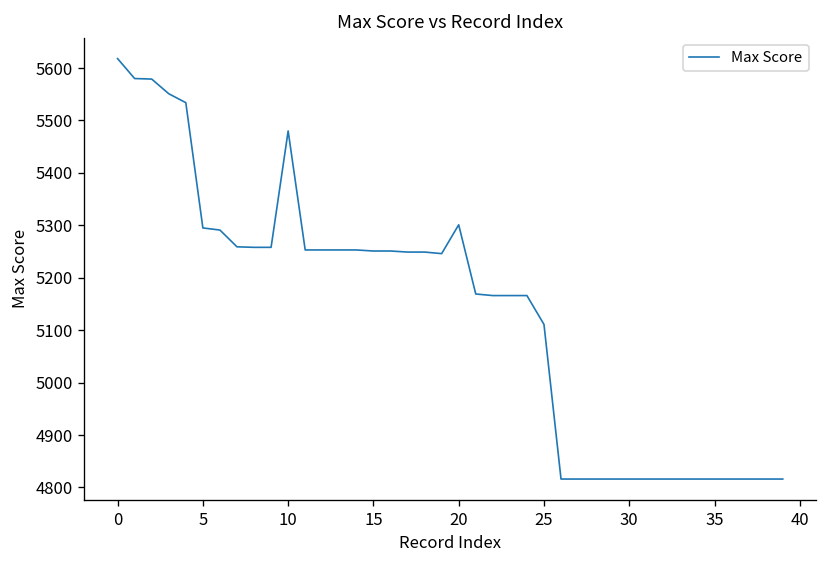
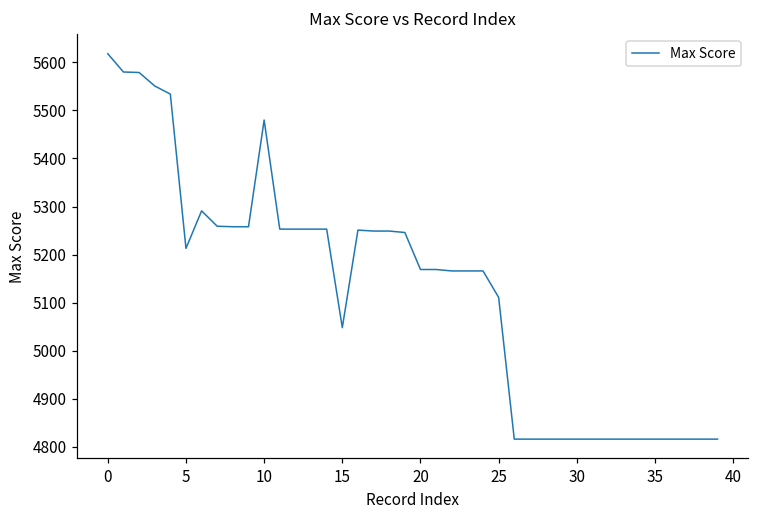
  {
    "0": 5620,
-   "5": 5300,
+   "5": 5210,
    "10": 5480,
-   "15": 5250,
-   "20": 5300,
+   "15": 5050,
+   "20": 5170,
    "25": 5110,
    "30": 4820,
    "35": 4820
  }
